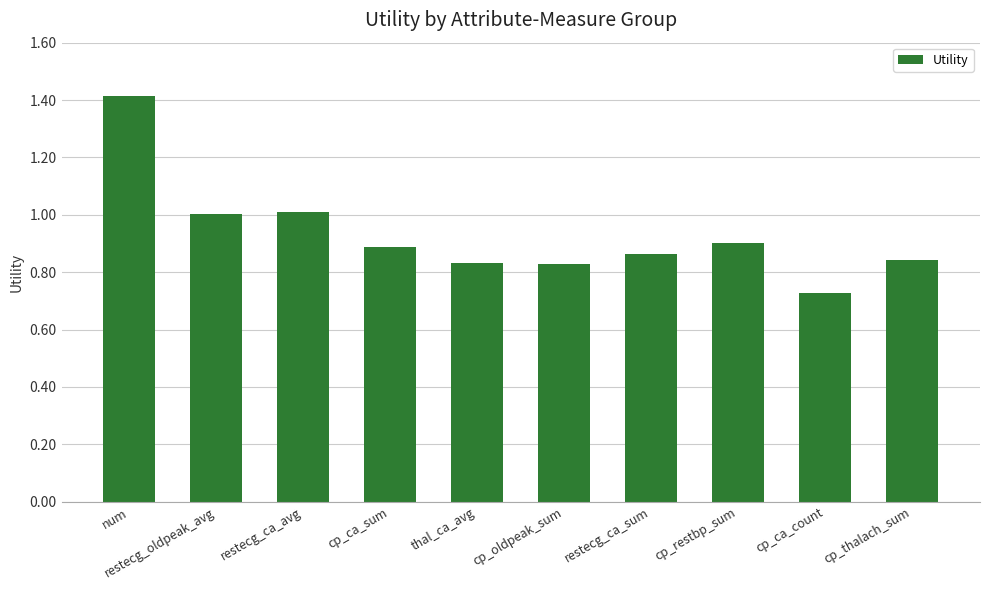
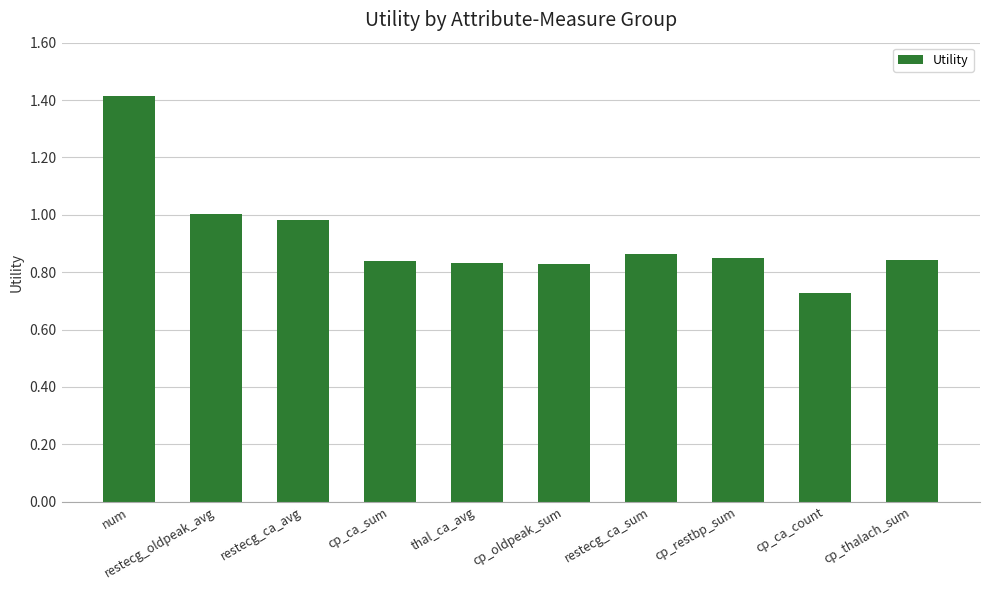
  {
    "num": 1.41,
    "restecg_oldpeak_avg": 1.00,
-   "restecg_ca_avg": 1.01,
-   "cp_ca_sum": 0.89,
+   "restecg_ca_avg": 0.98,
+   "cp_ca_sum": 0.84,
    "thal_ca_avg": 0.83,
    "cp_oldpeak_sum": 0.83,
    "restecg_ca_sum": 0.86,
-   "cp_restbp_sum": 0.90,
+   "cp_restbp_sum": 0.85,
    "cp_ca_count": 0.73,
    "cp_thalach_sum": 0.84
  }
